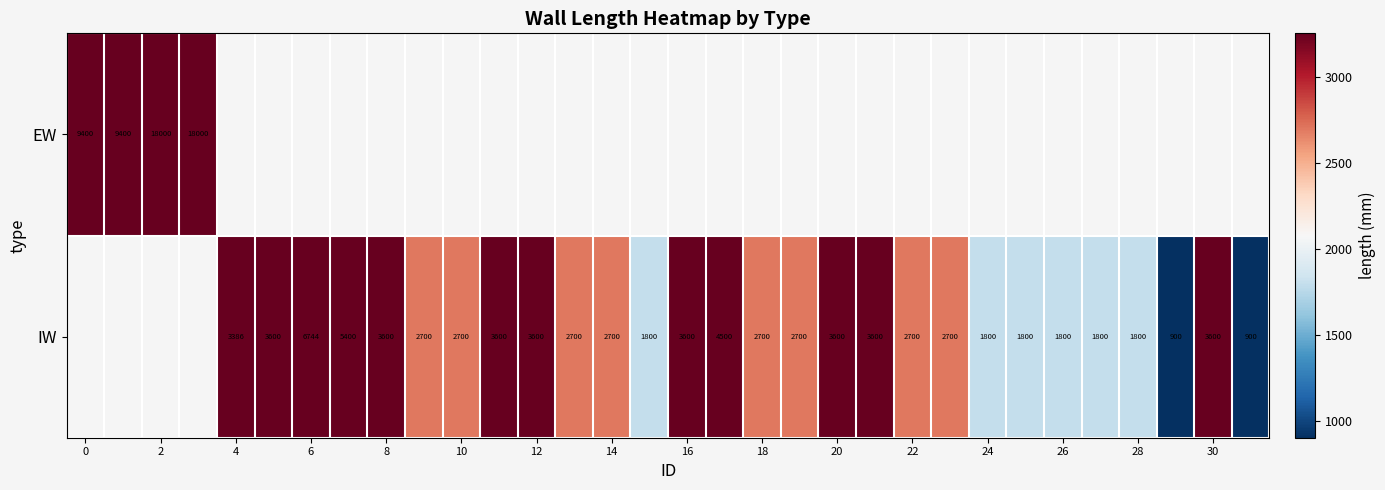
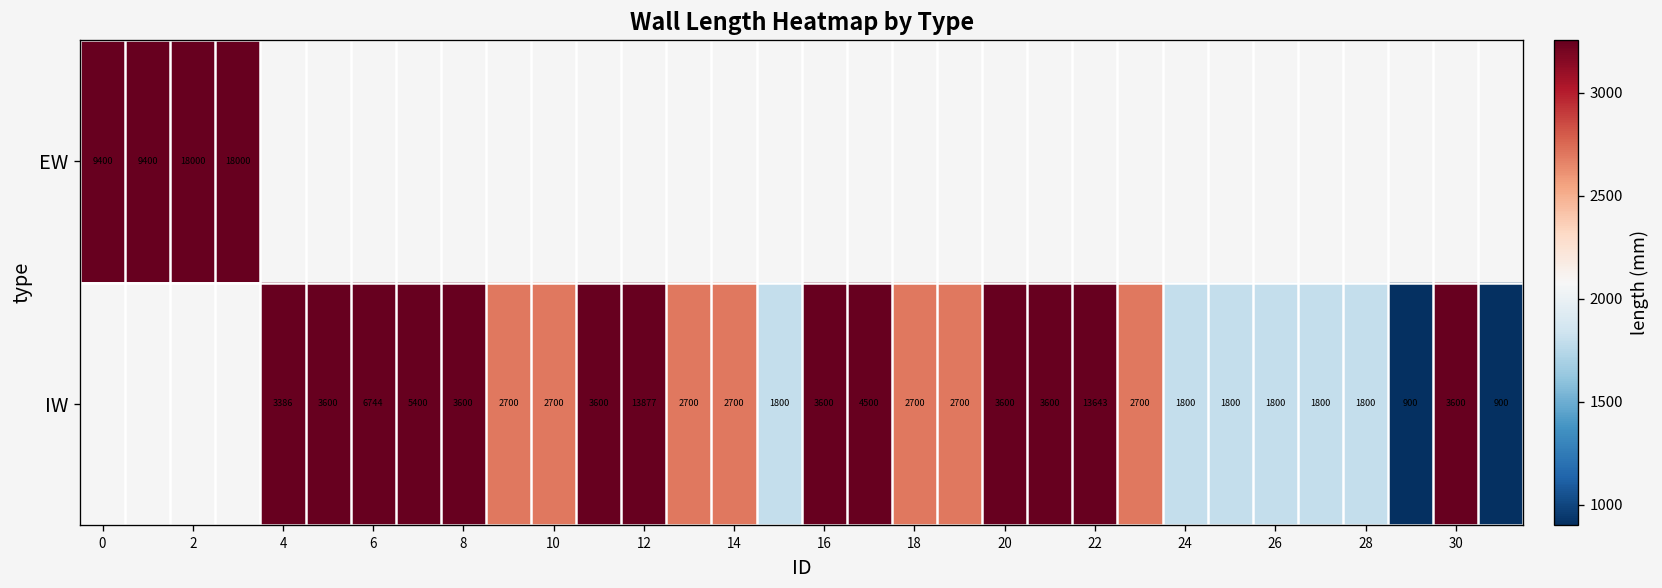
  {
    "EW": {
      "0": 9400,
      "2": 18000
    },
    "IW": {
      "4": 3386,
      "6": 6744,
      "8": 3600,
      "10": 2700,
-     "12": 3600,
+     "12": 13877,
      "14": 2700,
      "16": 3600,
      "18": 2700,
      "20": 3600,
-     "22": 2700,
+     "22": 13643,
      "24": 1800,
      "26": 1800,
      "28": 1800,
      "30": 3600
    }
  }
